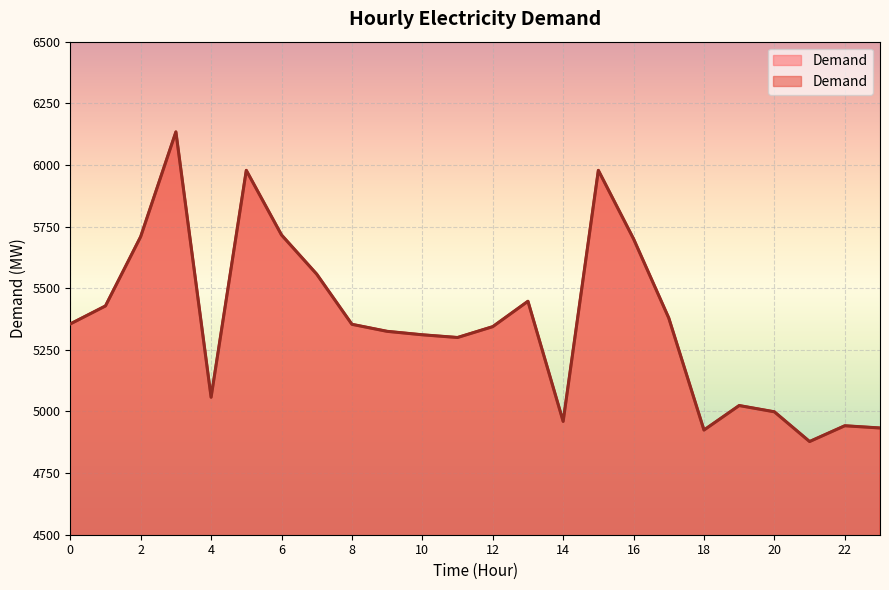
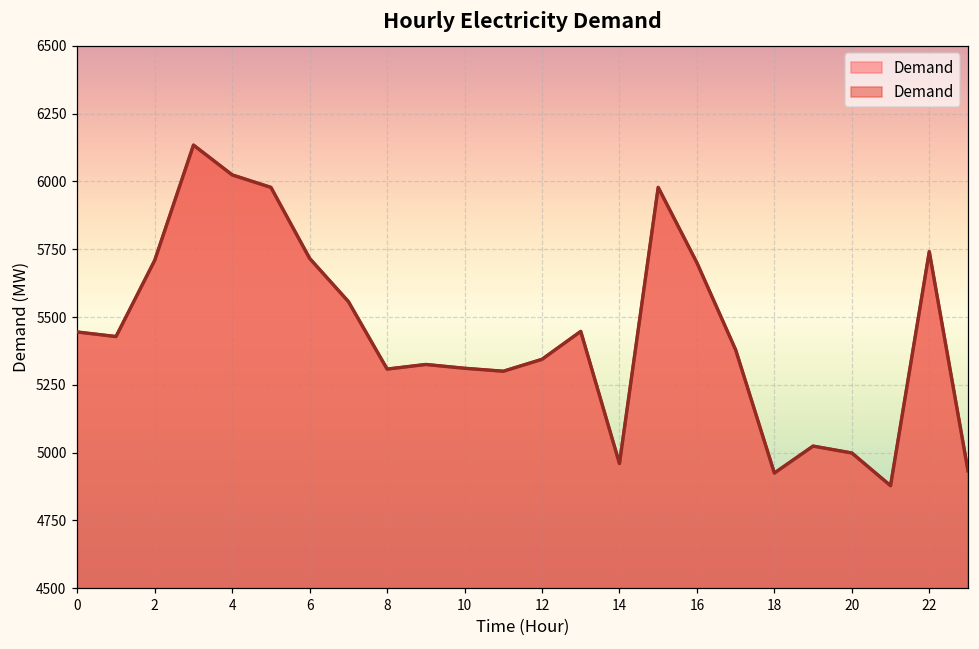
  {
-   "0": 5360,
+   "0": 5440,
    "2": 5710,
-   "4": 5060,
+   "4": 6020,
    "6": 5720,
-   "8": 5350,
+   "8": 5310,
    "10": 5310,
    "12": 5340,
    "14": 4960,
    "16": 5700,
    "18": 4920,
    "20": 5000,
-   "22": 4940
+   "22": 5740
  }
